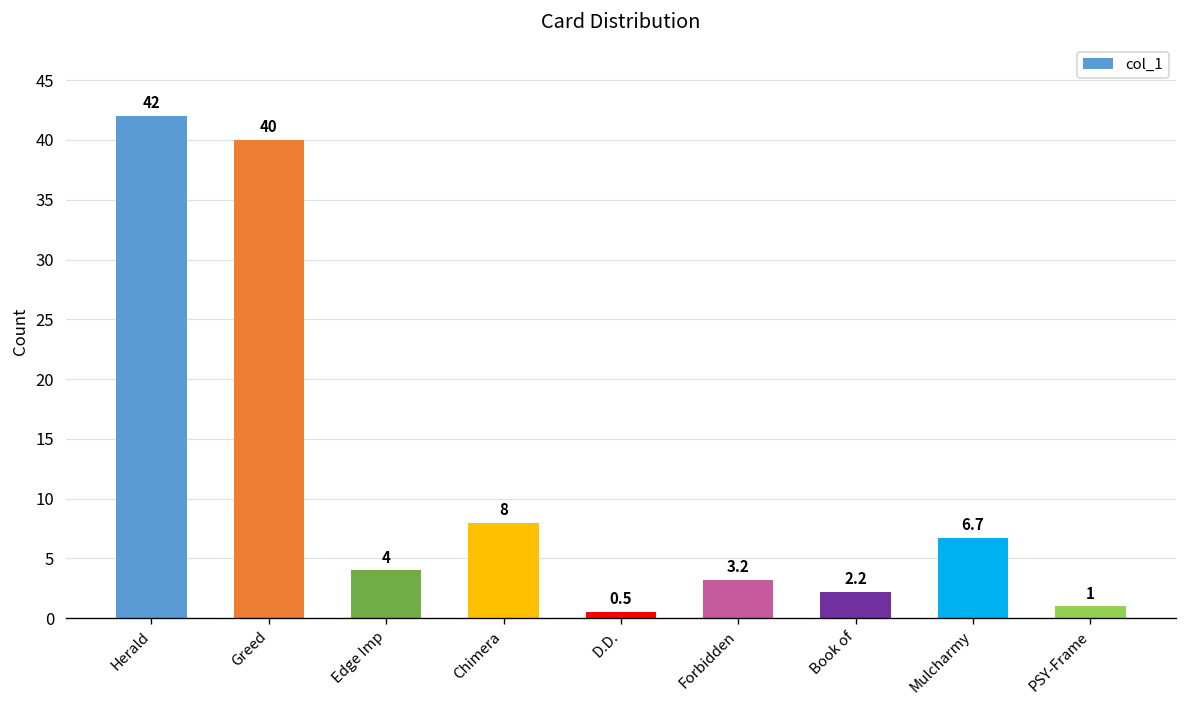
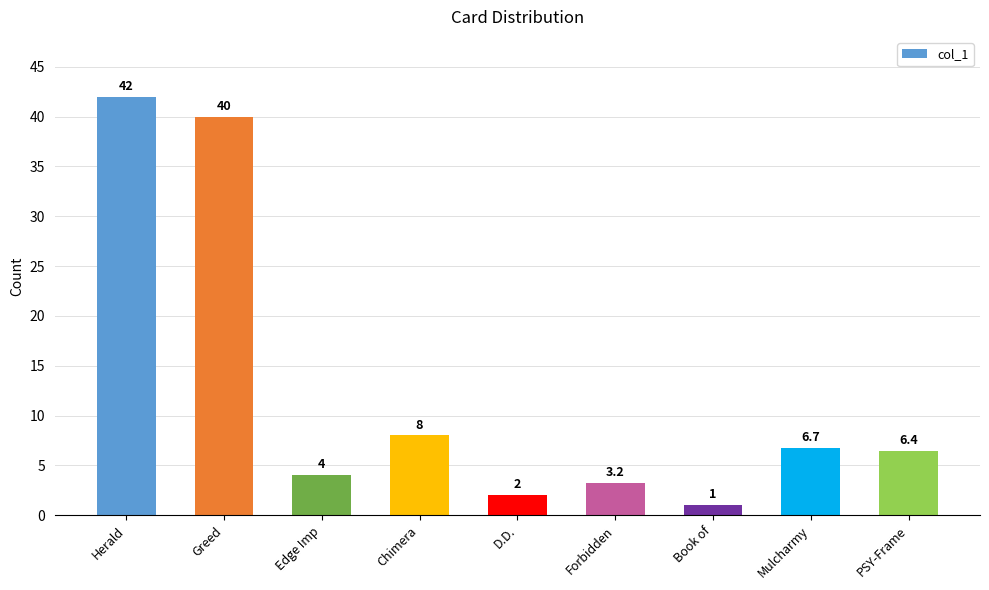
  {
    "Herald": 42,
    "Greed": 40,
    "Edge Imp": 4,
    "Chimera": 8,
-   "D.D.": 0.5,
+   "D.D.": 2,
    "Forbidden": 3.2,
-   "Book of": 2.2,
+   "Book of": 1,
    "Mulcharmy": 6.7,
-   "PSY-Frame": 1
+   "PSY-Frame": 6.4
  }
